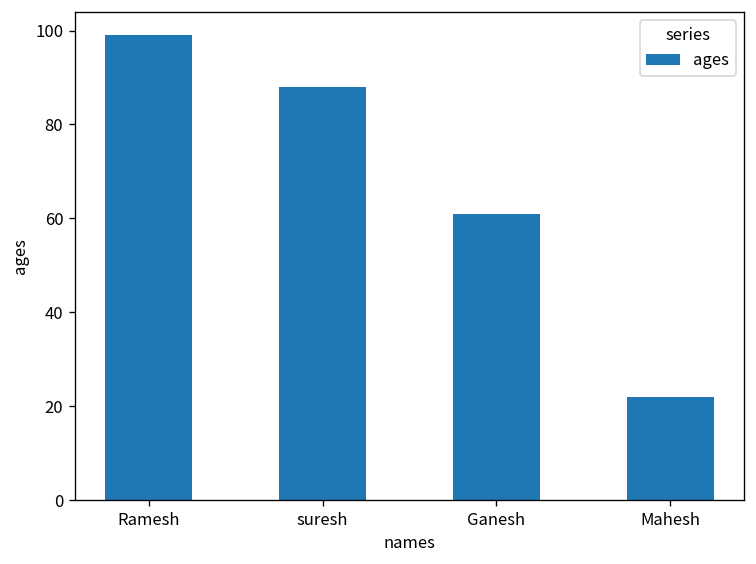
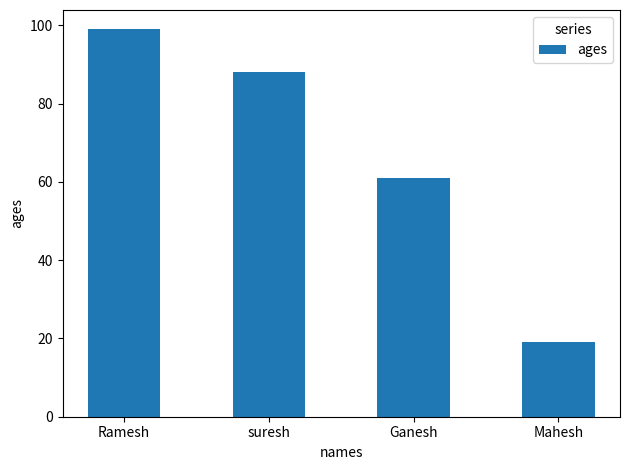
  {
    "Ramesh": 99,
    "suresh": 88,
    "Ganesh": 61,
-   "Mahesh": 22
+   "Mahesh": 19
  }
